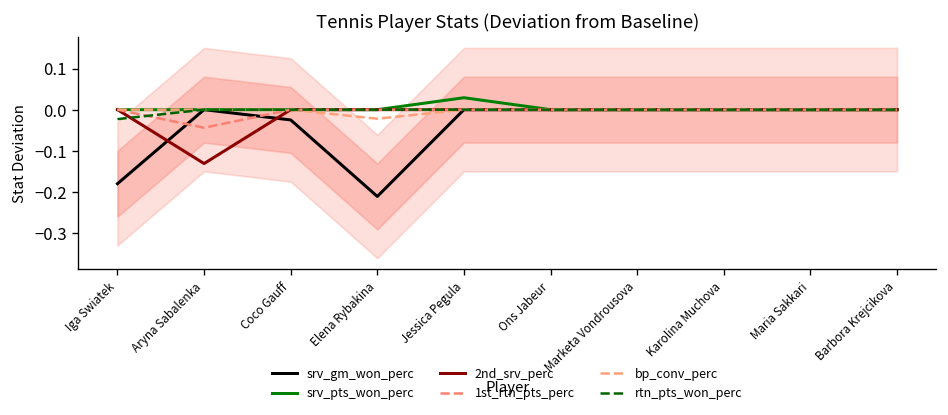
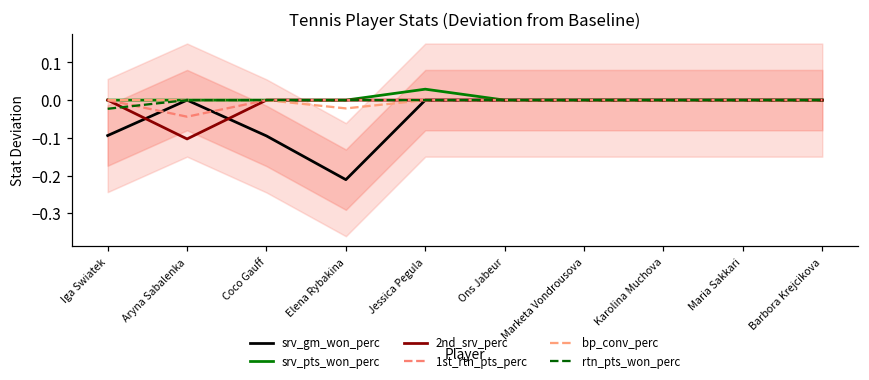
  {
    "srv_gm_won_perc": {
-     "Iga Swiatek": -0.18,
-     "Coco Gauff": -0.03,
+     "Iga Swiatek": -0.09,
+     "Coco Gauff": -0.10,
      "Elena Rybakina": -0.21
    },
    "2nd_srv_perc": {
-     "Aryna Sabalenka": -0.13
+     "Aryna Sabalenka": -0.10
    }
  }
